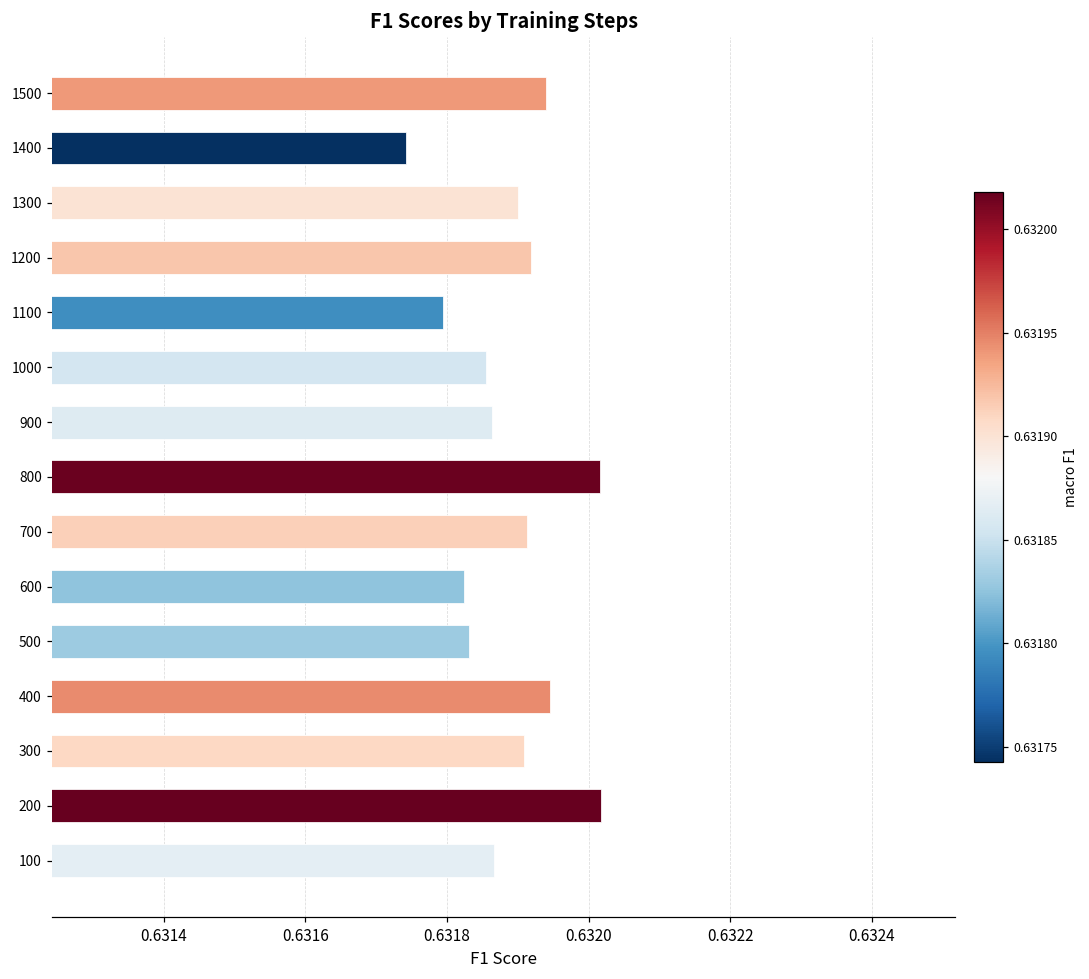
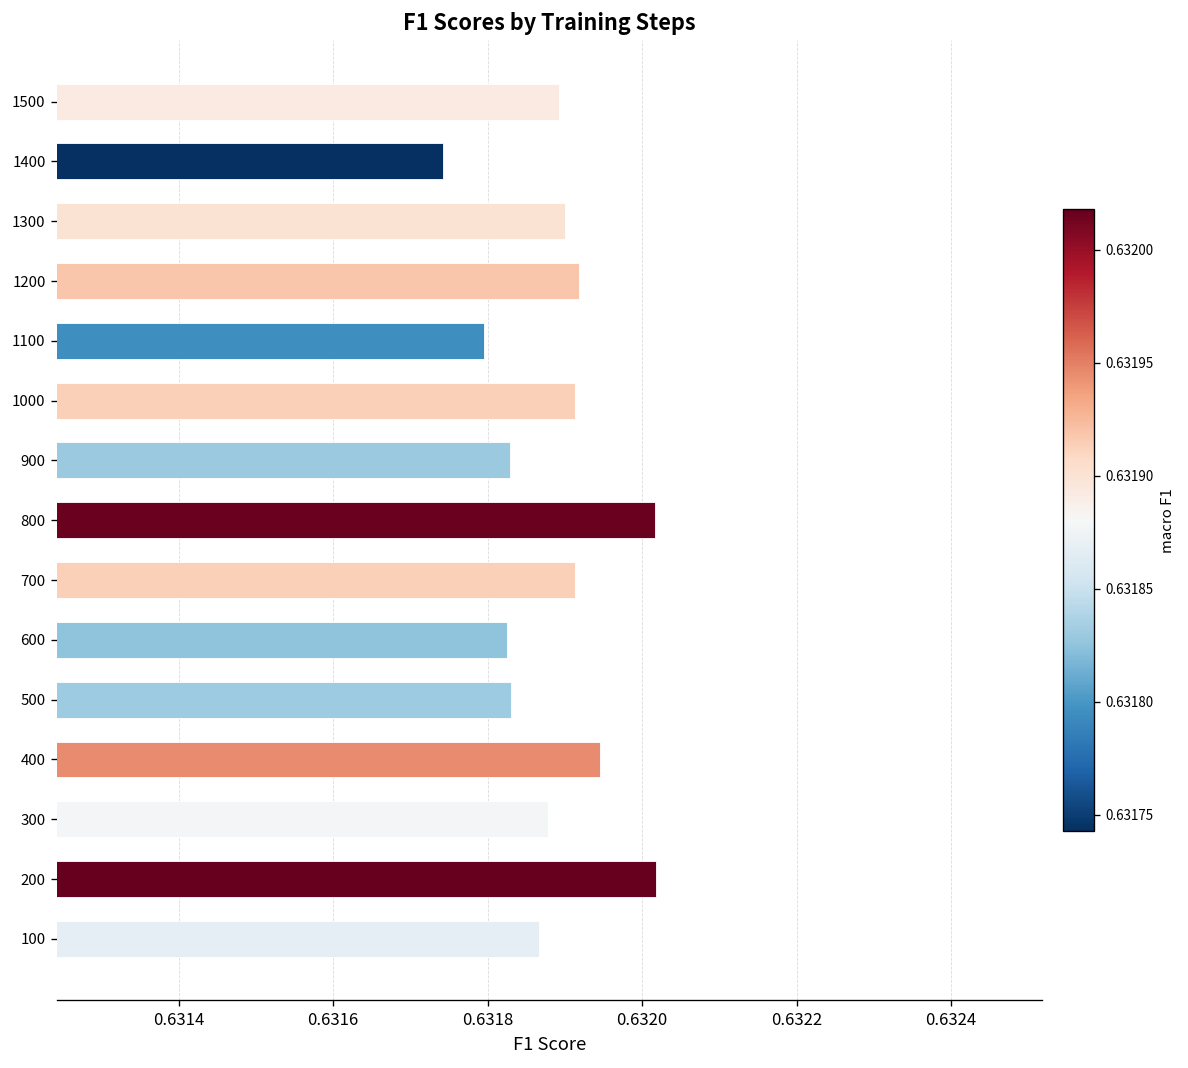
  {
-   "1500": 0.63194,
+   "1500": 0.63189,
    "1400": 0.63174,
    "1300": 0.63190,
    "1200": 0.63192,
    "1100": 0.63179,
-   "1000": 0.63186,
-   "900": 0.63186,
+   "1000": 0.63191,
+   "900": 0.63183,
    "800": 0.63202,
    "700": 0.63191,
    "600": 0.63182,
    "500": 0.63183,
    "400": 0.63195,
-   "300": 0.63191,
+   "300": 0.63188,
    "200": 0.63202,
    "100": 0.63187
  }
